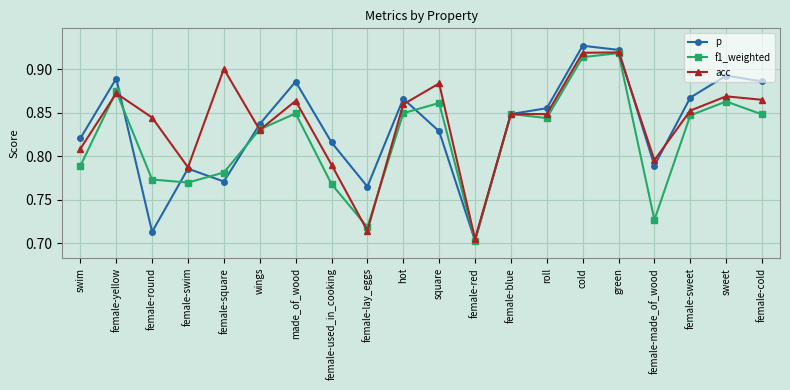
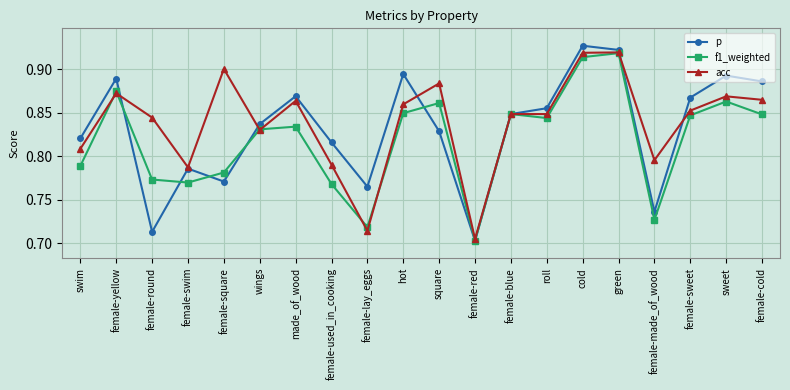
  {
    "p": {
      "swim": 0.82,
      "female-yellow": 0.89,
      "female-round": 0.71,
      "female-square": 0.77,
      "wings": 0.84,
-     "made_of_wood": 0.89,
+     "made_of_wood": 0.87,
      "female-used_in_cooking": 0.82,
      "female-lay_eggs": 0.77,
-     "hot": 0.87,
+     "hot": 0.89,
      "square": 0.83,
      "roll": 0.86,
      "cold": 0.93,
-     "female-made_of_wood": 0.79,
+     "female-made_of_wood": 0.74,
      "female-sweet": 0.87
    },
    "f1_weighted": {
      "swim": 0.79,
      "female-round": 0.77,
      "female-swim": 0.77,
      "female-square": 0.78,
-     "made_of_wood": 0.85,
+     "made_of_wood": 0.83,
      "female-used_in_cooking": 0.77,
      "female-lay_eggs": 0.72,
      "hot": 0.85,
      "square": 0.86,
      "roll": 0.84,
      "cold": 0.91,
      "female-made_of_wood": 0.73,
      "female-sweet": 0.85,
      "sweet": 0.86,
      "female-cold": 0.85
    },
    "acc": {
      "swim": 0.81,
      "female-round": 0.84,
      "female-square": 0.90,
      "made_of_wood": 0.86,
      "female-used_in_cooking": 0.79,
      "female-lay_eggs": 0.71,
      "hot": 0.86,
      "square": 0.88,
      "roll": 0.85,
      "cold": 0.92,
      "female-made_of_wood": 0.80,
      "female-sweet": 0.85,
      "sweet": 0.87,
      "female-cold": 0.86
    }
  }
